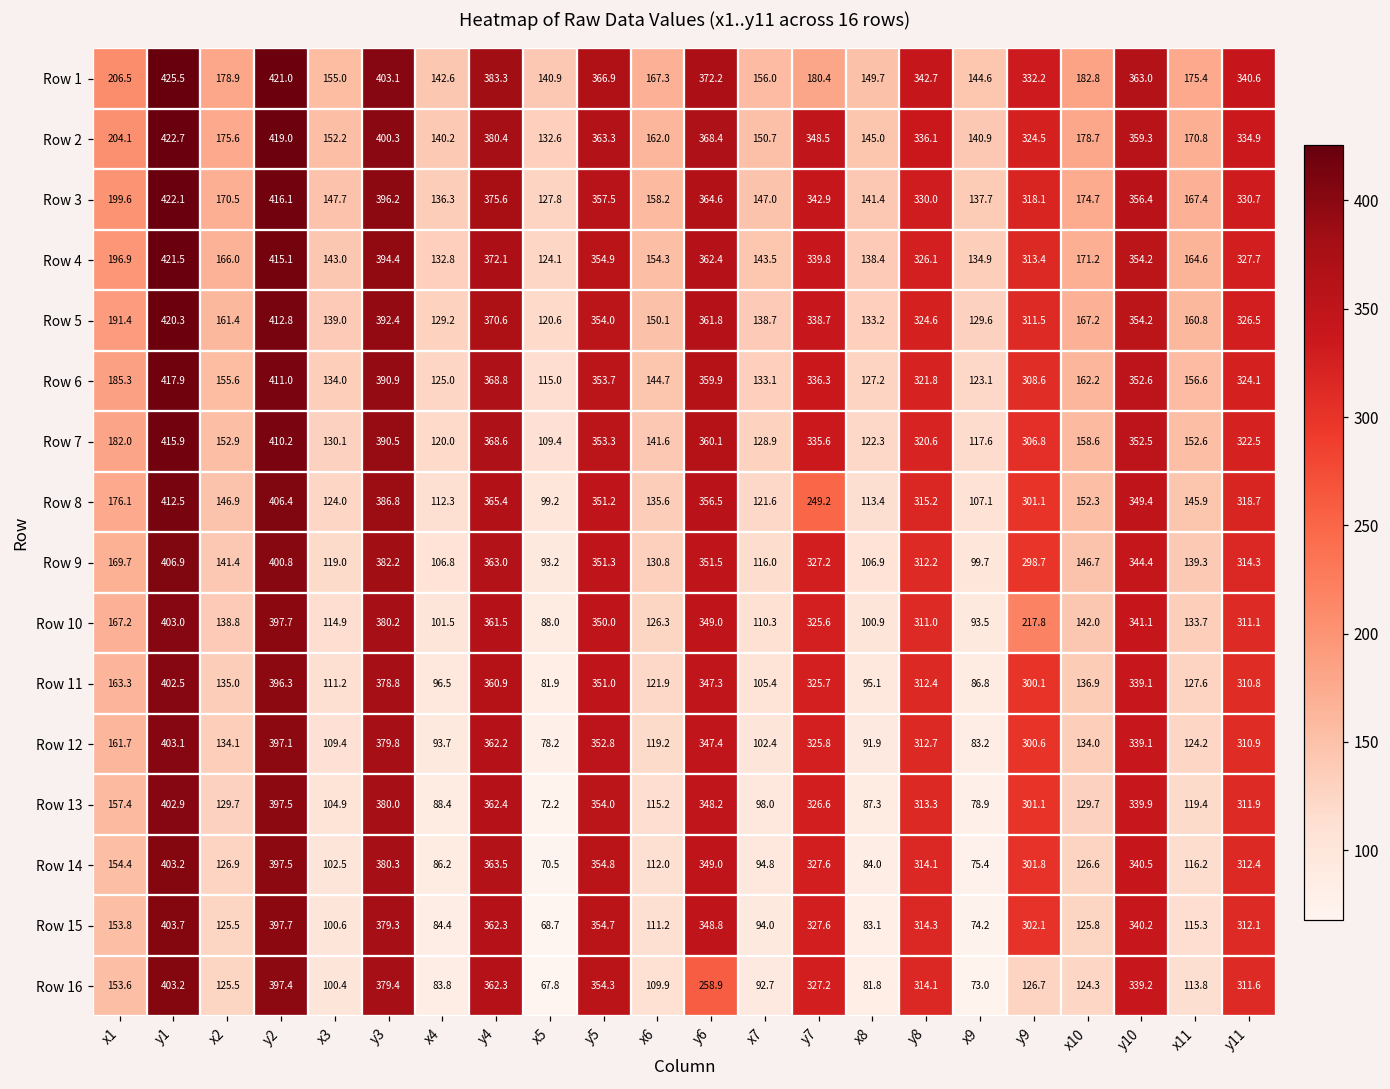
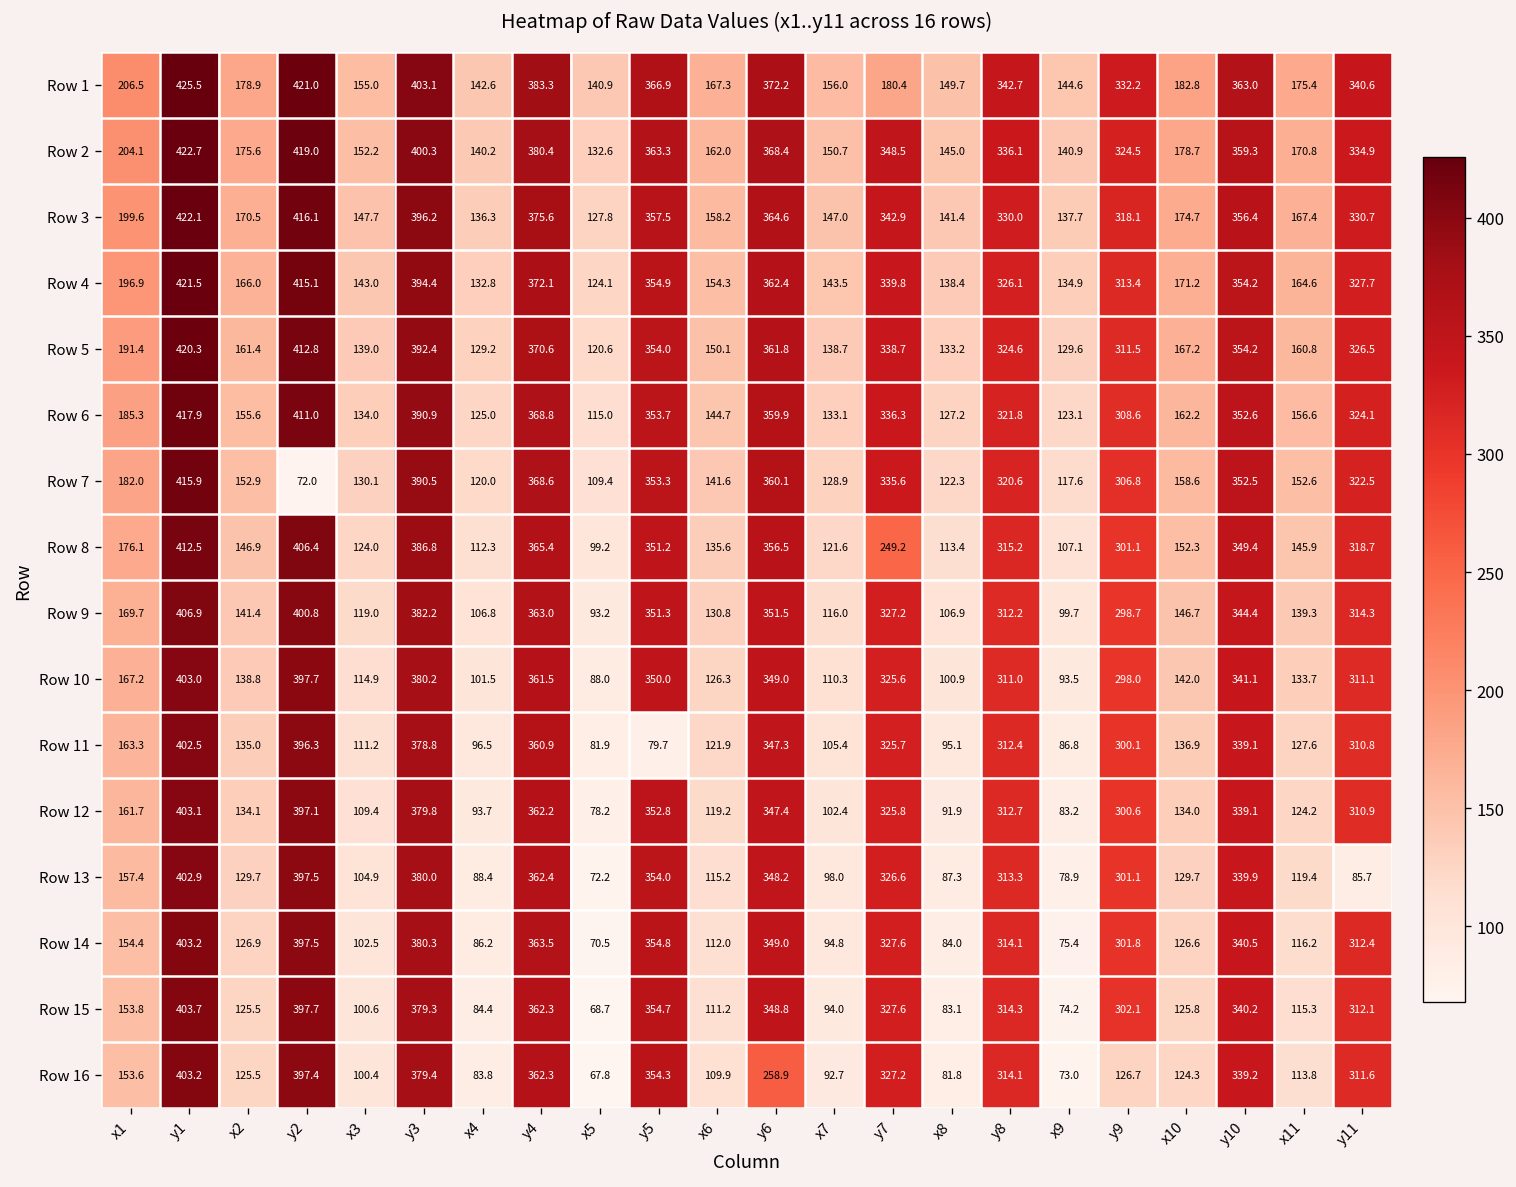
  {
    "Row 7": {
      "x1": 182.0,
      "y1": 415.9,
      "x2": 152.9,
-     "y2": 410.2,
+     "y2": 72.0,
      "x3": 130.1,
      "y3": 390.5,
      "x4": 120.0,
      "y4": 368.6,
      "x5": 109.4,
      "y5": 353.3,
      "x6": 141.6,
      "y6": 360.1,
      "x7": 128.9,
      "y7": 335.6,
      "x8": 122.3,
      "y8": 320.6,
      "x9": 117.6,
      "y9": 306.8,
      "x10": 158.6,
      "y10": 352.5,
      "x11": 152.6,
      "y11": 322.5
    },
    "Row 10": {
      "x1": 167.2,
      "y1": 403.0,
      "x2": 138.8,
      "y2": 397.7,
      "x3": 114.9,
      "y3": 380.2,
      "x4": 101.5,
      "y4": 361.5,
      "x5": 88.0,
      "y5": 350.0,
      "x6": 126.3,
      "y6": 349.0,
      "x7": 110.3,
      "y7": 325.6,
      "x8": 100.9,
      "y8": 311.0,
      "x9": 93.5,
-     "y9": 217.8,
+     "y9": 298.0,
      "x10": 142.0,
      "y10": 341.1,
      "x11": 133.7,
      "y11": 311.1
    },
    "Row 11": {
      "x1": 163.3,
      "y1": 402.5,
      "x2": 135.0,
      "y2": 396.3,
      "x3": 111.2,
      "y3": 378.8,
      "x4": 96.5,
      "y4": 360.9,
      "x5": 81.9,
-     "y5": 351.0,
+     "y5": 79.7,
      "x6": 121.9,
      "y6": 347.3,
      "x7": 105.4,
      "y7": 325.7,
      "x8": 95.1,
      "y8": 312.4,
      "x9": 86.8,
      "y9": 300.1,
      "x10": 136.9,
      "y10": 339.1,
      "x11": 127.6,
      "y11": 310.8
    },
    "Row 13": {
      "x1": 157.4,
      "y1": 402.9,
      "x2": 129.7,
      "y2": 397.5,
      "x3": 104.9,
      "y3": 380.0,
      "x4": 88.4,
      "y4": 362.4,
      "x5": 72.2,
      "y5": 354.0,
      "x6": 115.2,
      "y6": 348.2,
      "x7": 98.0,
      "y7": 326.6,
      "x8": 87.3,
      "y8": 313.3,
      "x9": 78.9,
      "y9": 301.1,
      "x10": 129.7,
      "y10": 339.9,
      "x11": 119.4,
-     "y11": 311.9
+     "y11": 85.7
    }
  }
